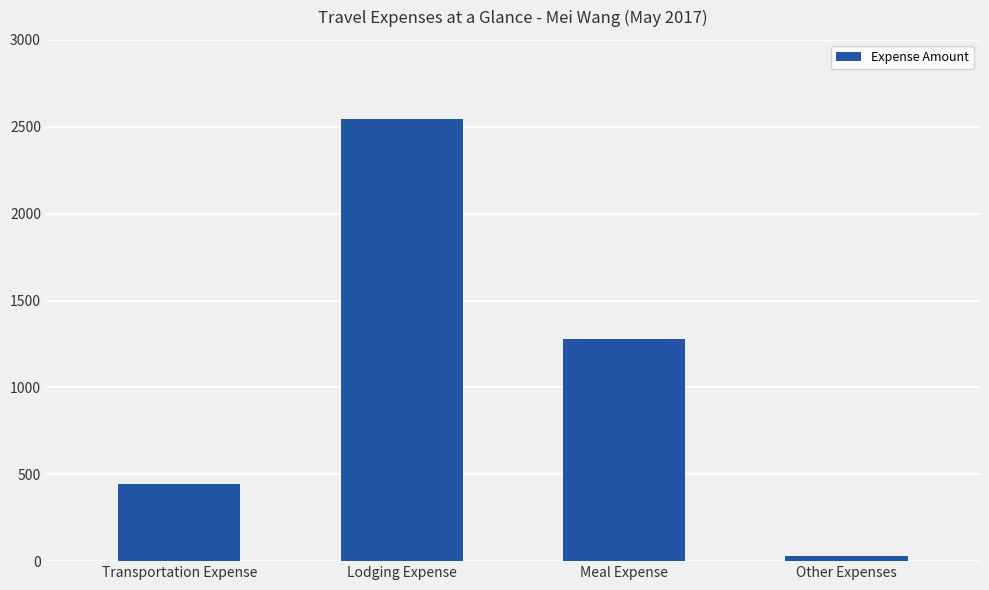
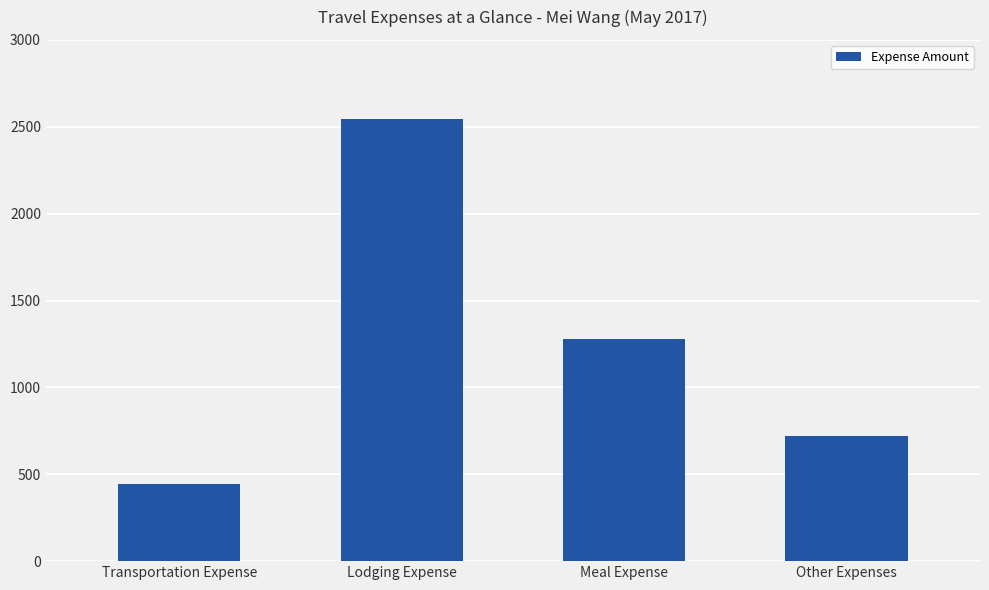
  {
    "Transportation Expense": 450,
    "Lodging Expense": 2550,
    "Meal Expense": 1280,
-   "Other Expenses": 30
+   "Other Expenses": 720
  }
